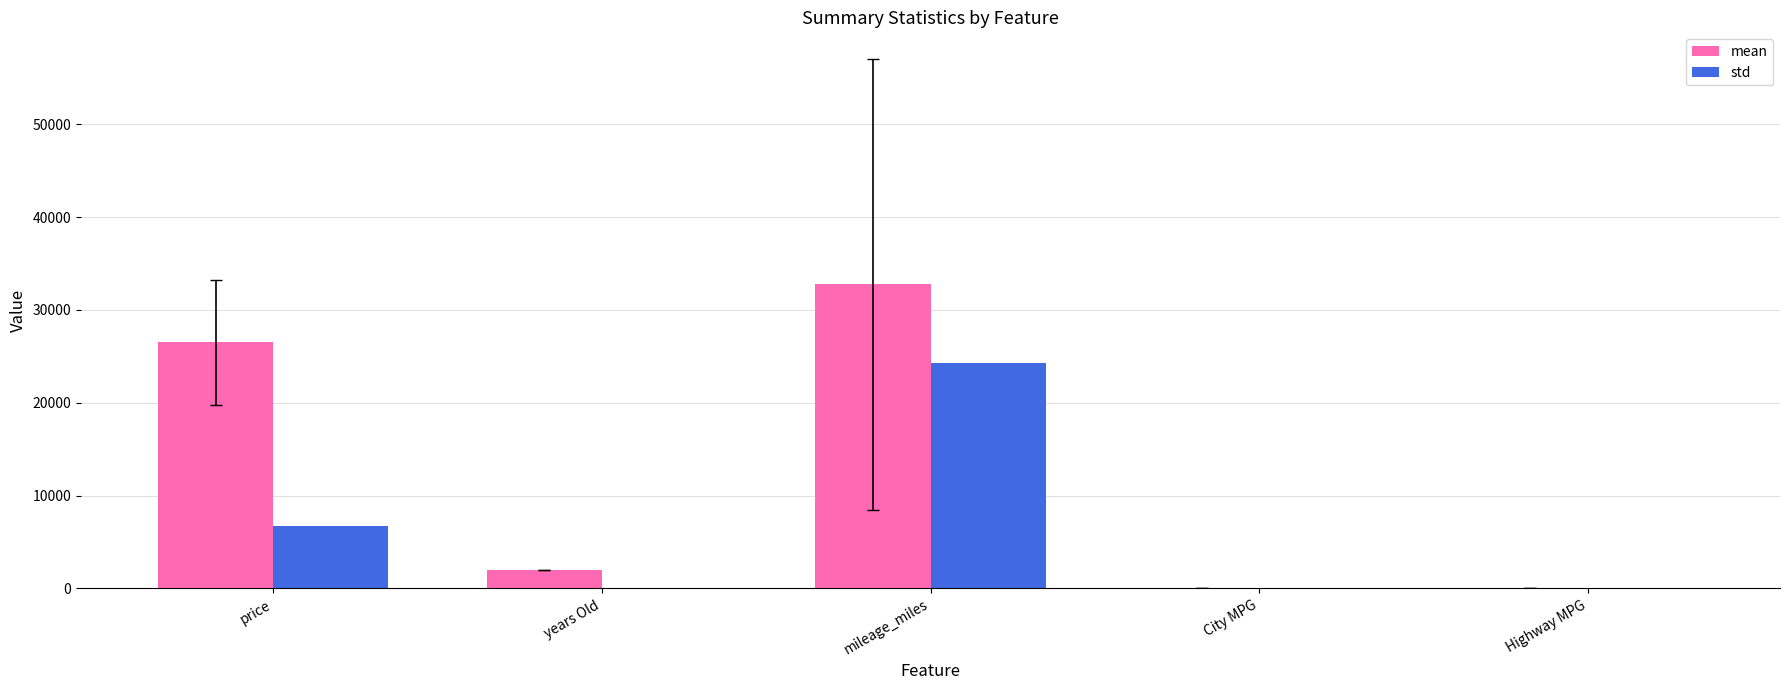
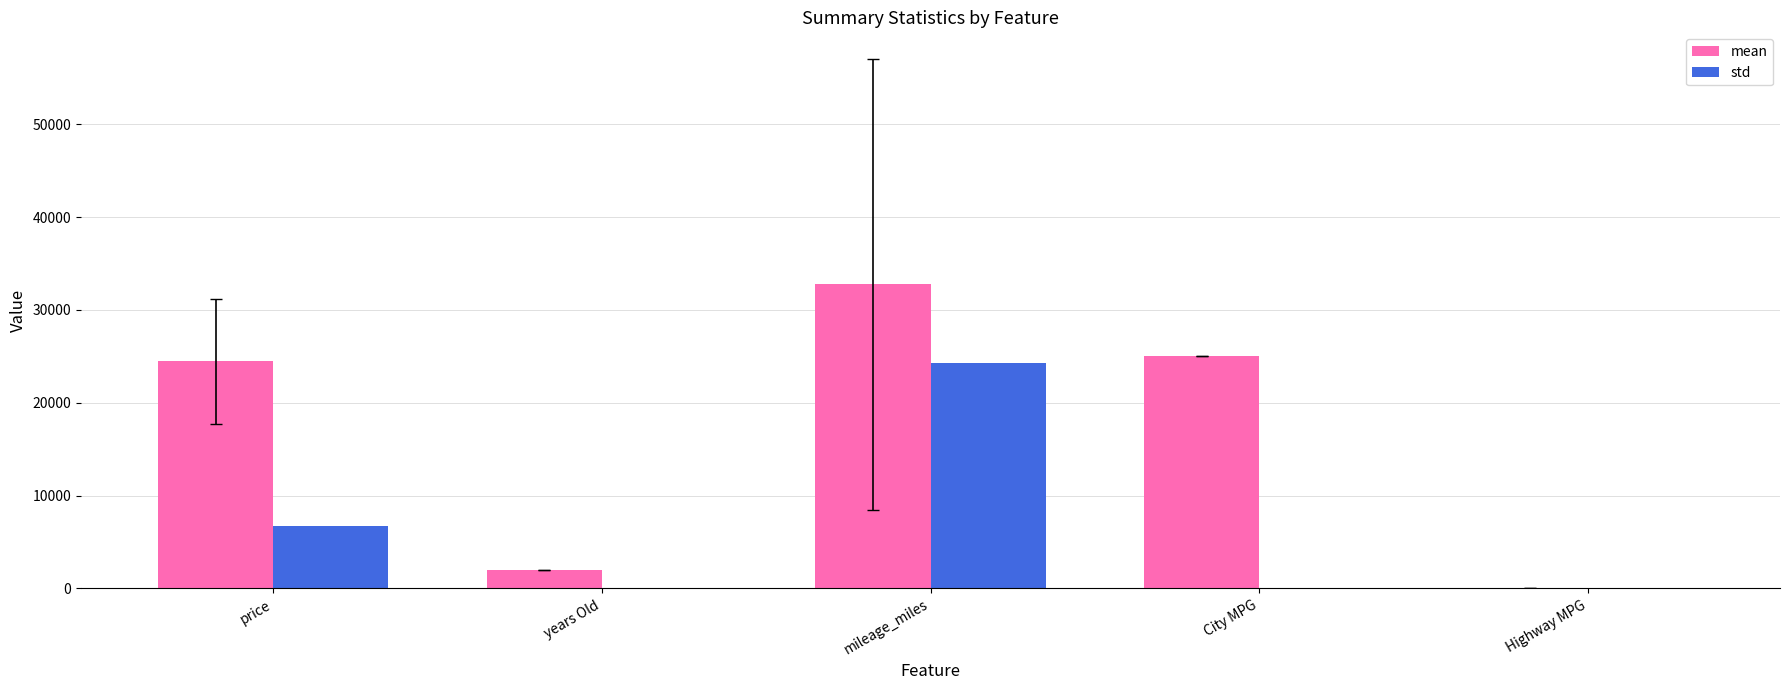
  {
    "mean": {
-     "price": 26000,
+     "price": 24000,
      "years Old": 2000,
      "mileage_miles": 33000,
-     "City MPG": 0
+     "City MPG": 25000
    }
  }
